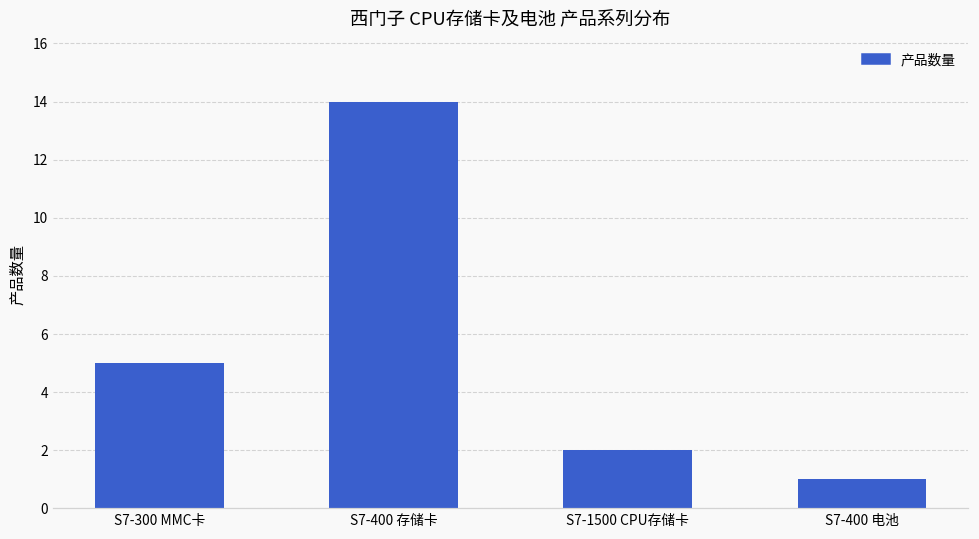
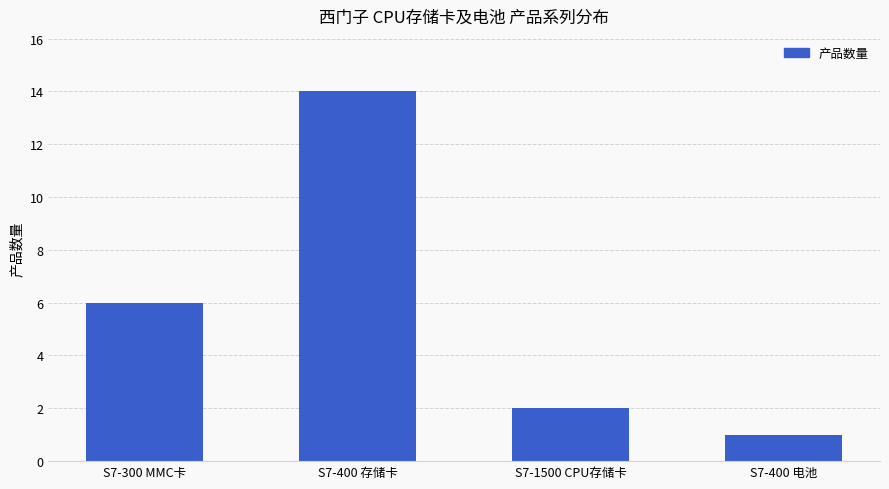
  {
-   "S7-300 MMC卡": 5,
+   "S7-300 MMC卡": 6,
    "S7-400 存储卡": 14,
    "S7-1500 CPU存储卡": 2,
    "S7-400 电池": 1
  }
